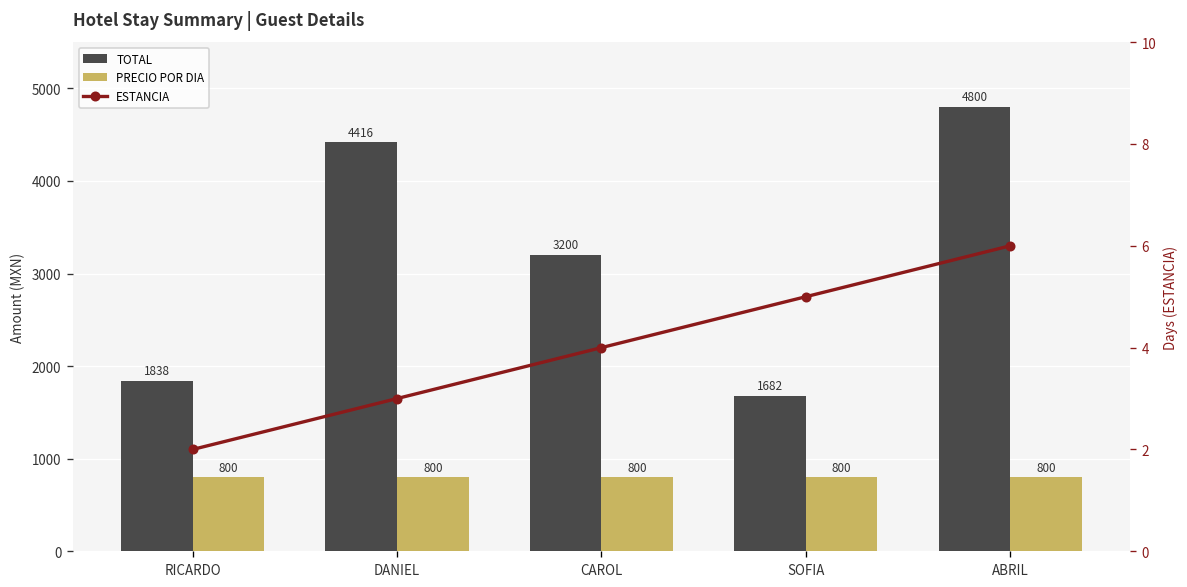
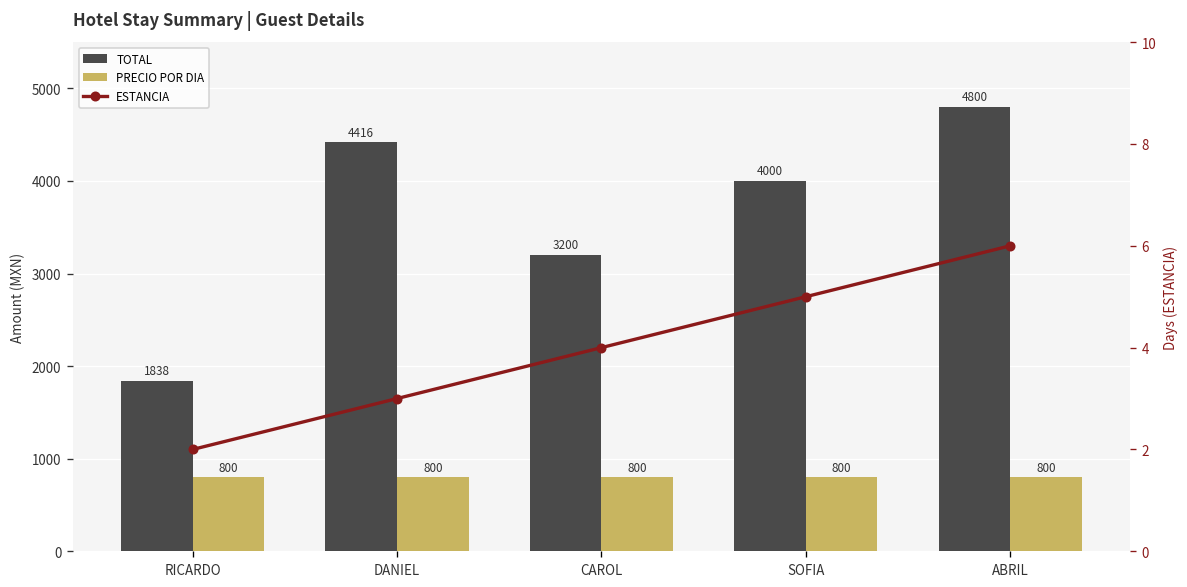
  {
    "TOTAL": {
      "RICARDO": 1838,
      "DANIEL": 4416,
      "CAROL": 3200,
-     "SOFIA": 1682,
+     "SOFIA": 4000,
      "ABRIL": 4800
    },
    "PRECIO POR DIA": {
      "RICARDO": 800,
      "DANIEL": 800,
      "CAROL": 800,
      "SOFIA": 800,
      "ABRIL": 800
    }
  }
